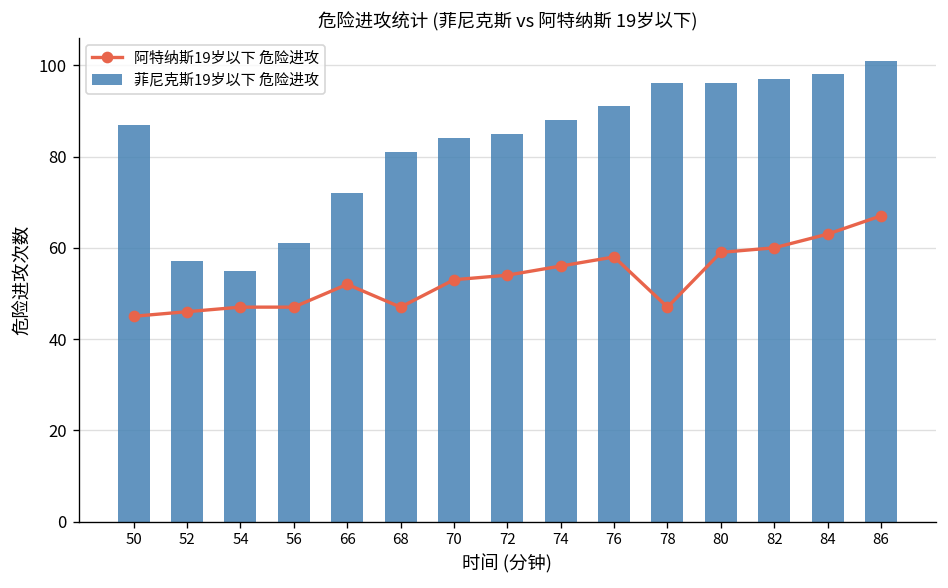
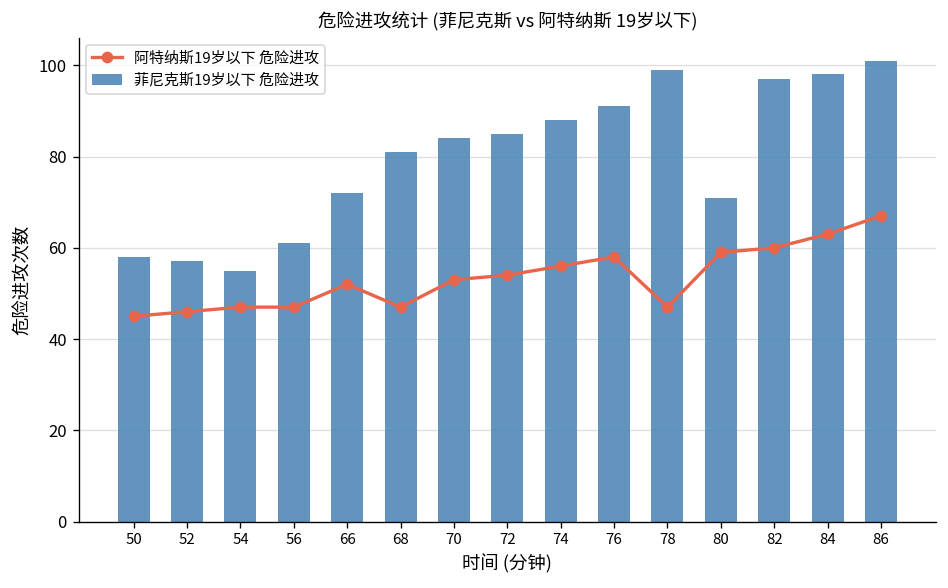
  {
    "菲尼克斯19岁以下 危险进攻": {
-     "50": 87,
+     "50": 58,
      "52": 57,
      "54": 55,
      "56": 61,
      "66": 72,
      "68": 81,
      "70": 84,
      "72": 85,
      "74": 88,
      "76": 91,
-     "78": 96,
-     "80": 96,
+     "78": 99,
+     "80": 71,
      "82": 97,
      "84": 98,
      "86": 101
    },
    "阿特纳斯19岁以下 危险进攻": {
      "50": 45,
      "52": 46,
      "54": 47,
      "56": 47,
      "66": 52,
      "68": 47,
      "70": 53,
      "72": 54,
      "74": 56,
      "76": 58,
      "78": 47,
      "80": 59,
      "82": 60,
      "84": 63,
      "86": 67
    }
  }
